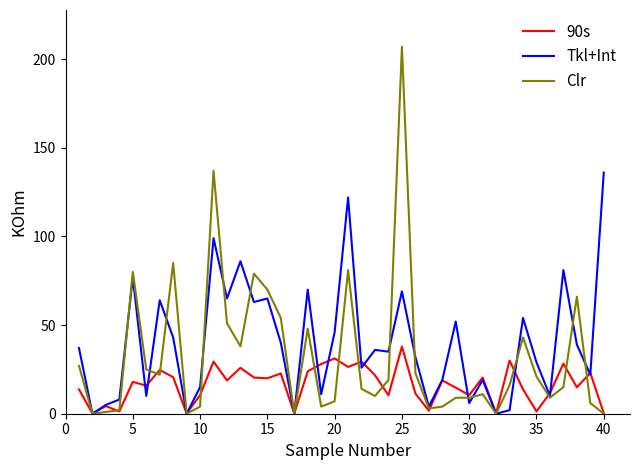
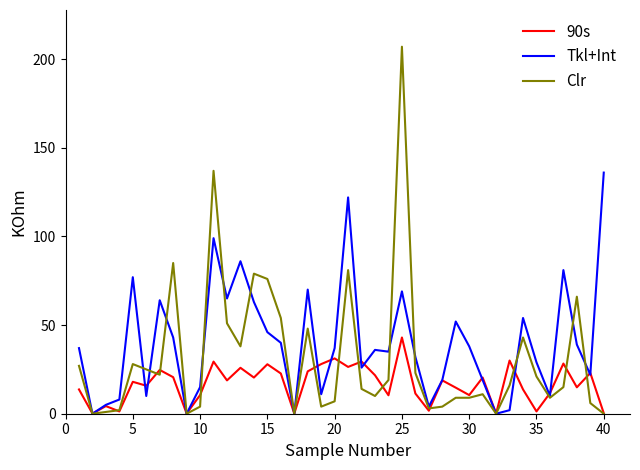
  {
    "90s": {
      "5": 18,
      "10": 11,
-     "15": 20,
+     "15": 28,
      "20": 31,
-     "25": 38,
+     "25": 43,
      "30": 11,
      "35": 1
    },
    "Tkl+Int": {
      "5": 77,
      "10": 15,
-     "15": 65,
-     "20": 46,
+     "15": 46,
+     "20": 37,
      "25": 69,
-     "30": 6,
+     "30": 38,
      "35": 29,
      "40": 136
    },
    "Clr": {
-     "5": 80,
+     "5": 28,
      "10": 4,
-     "15": 70,
+     "15": 76,
      "20": 7,
      "25": 207,
      "30": 9,
      "35": 21
    }
  }
